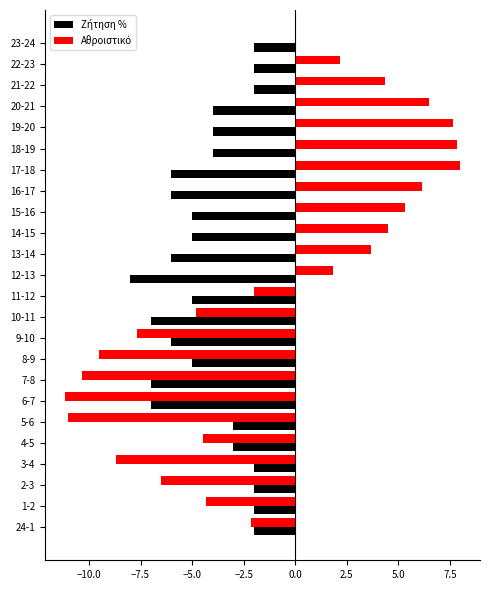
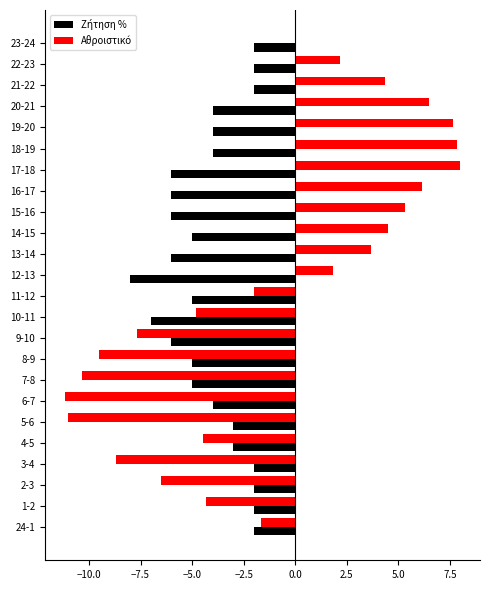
  {
    "Ζήτηση %": {
      "23-24": -2.0,
      "22-23": -2.0,
      "21-22": -2.0,
      "20-21": -4.0,
      "19-20": -4.0,
      "18-19": -4.0,
      "17-18": -6.0,
      "16-17": -6.0,
-     "15-16": -5.0,
+     "15-16": -6.0,
      "14-15": -5.0,
      "13-14": -6.0,
      "12-13": -8.0,
      "11-12": -5.0,
      "10-11": -7.0,
      "9-10": -6.0,
      "8-9": -5.0,
-     "7-8": -7.0,
-     "6-7": -7.0,
+     "7-8": -5.0,
+     "6-7": -4.0,
      "5-6": -3.0,
      "4-5": -3.0,
      "3-4": -2.0,
      "2-3": -2.0,
      "1-2": -2.0,
      "24-1": -2.0
    },
    "Αθροιστικό": {
      "22-23": 2.2,
      "21-22": 4.3,
      "20-21": 6.5,
      "19-20": 7.7,
      "18-19": 7.8,
      "17-18": 8.0,
      "16-17": 6.2,
      "15-16": 5.3,
      "14-15": 4.5,
      "13-14": 3.7,
      "12-13": 1.8,
      "11-12": -2.0,
      "10-11": -4.8,
      "9-10": -7.7,
      "8-9": -9.5,
      "7-8": -10.3,
      "6-7": -11.2,
      "5-6": -11.0,
      "4-5": -4.5,
      "3-4": -8.7,
      "2-3": -6.5,
      "1-2": -4.3,
-     "24-1": -2.2
+     "24-1": -1.7
    }
  }
